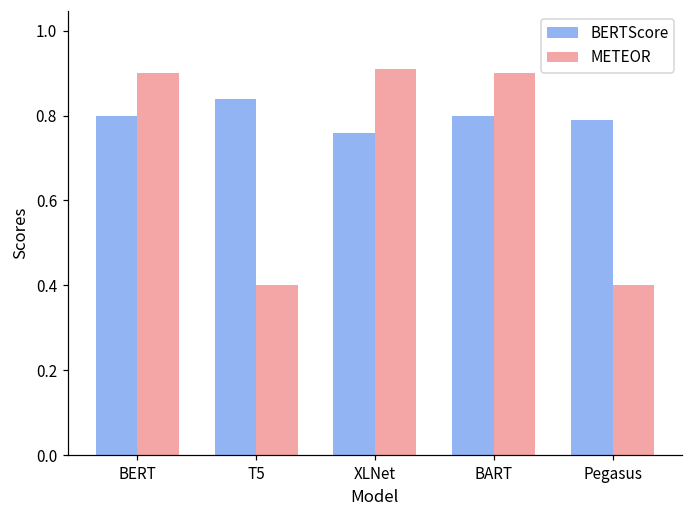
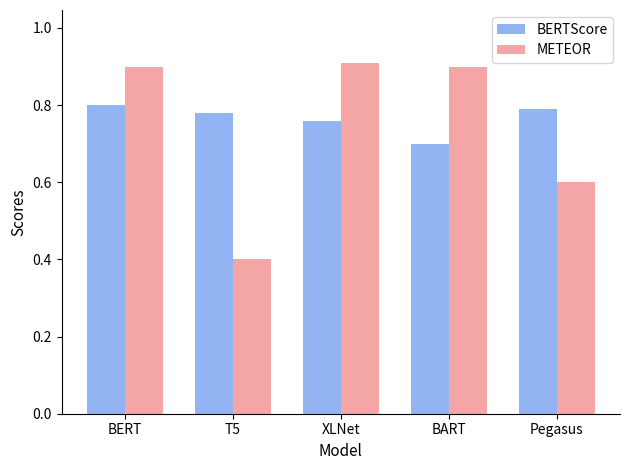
  {
    "BERTScore": {
      "BERT": 0.80,
-     "T5": 0.84,
+     "T5": 0.78,
      "XLNet": 0.76,
-     "BART": 0.8,
+     "BART": 0.7,
      "Pegasus": 0.79
    },
    "METEOR": {
      "BERT": 0.9,
      "T5": 0.4,
      "XLNet": 0.91,
      "BART": 0.9,
-     "Pegasus": 0.4
+     "Pegasus": 0.6
    }
  }
